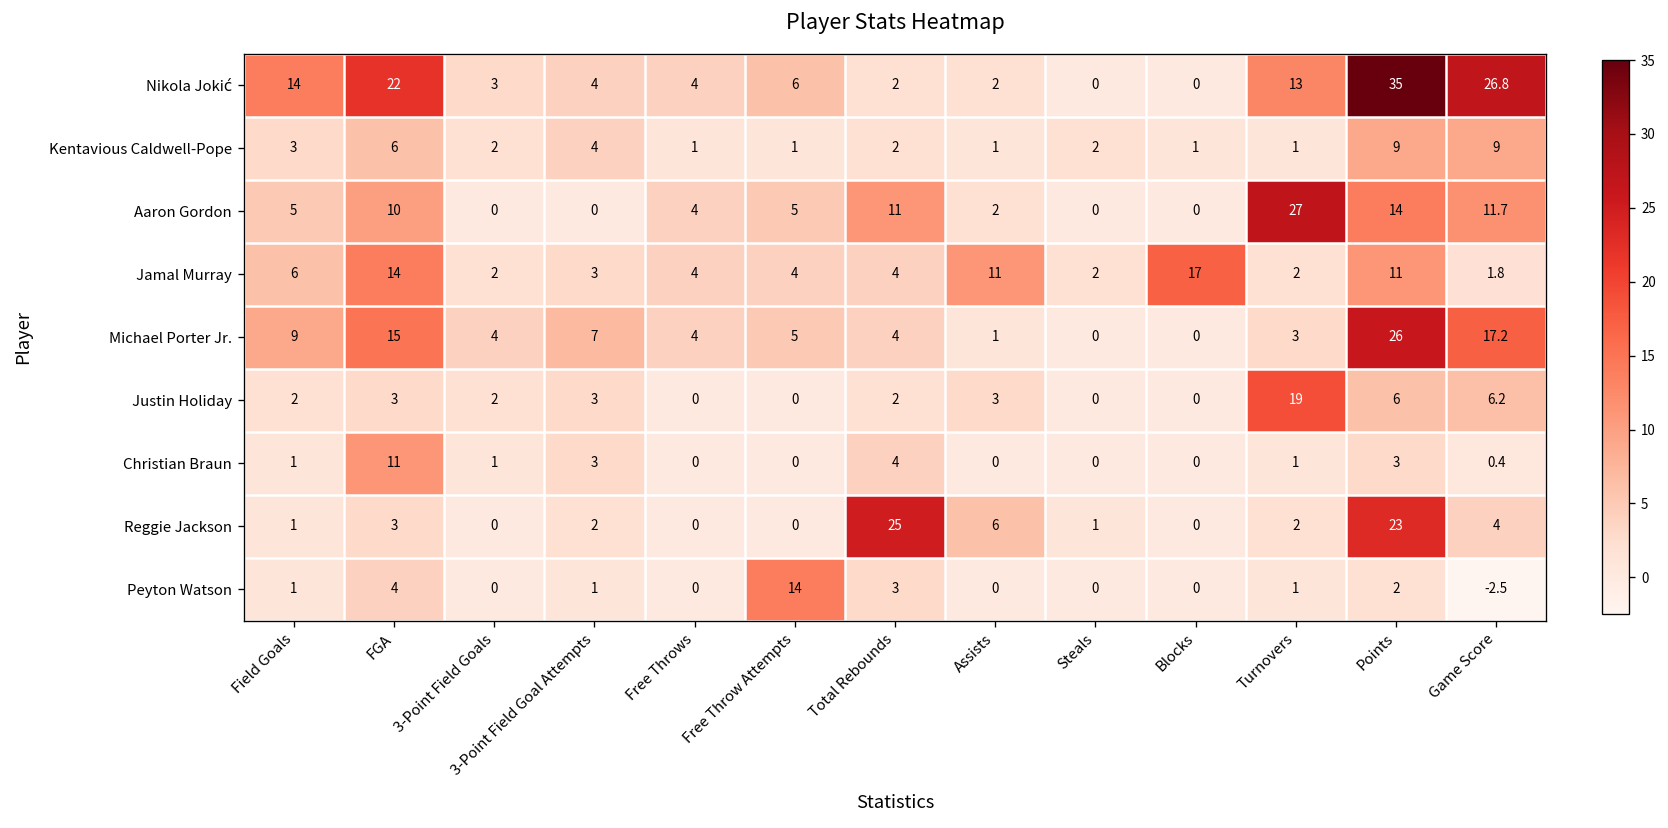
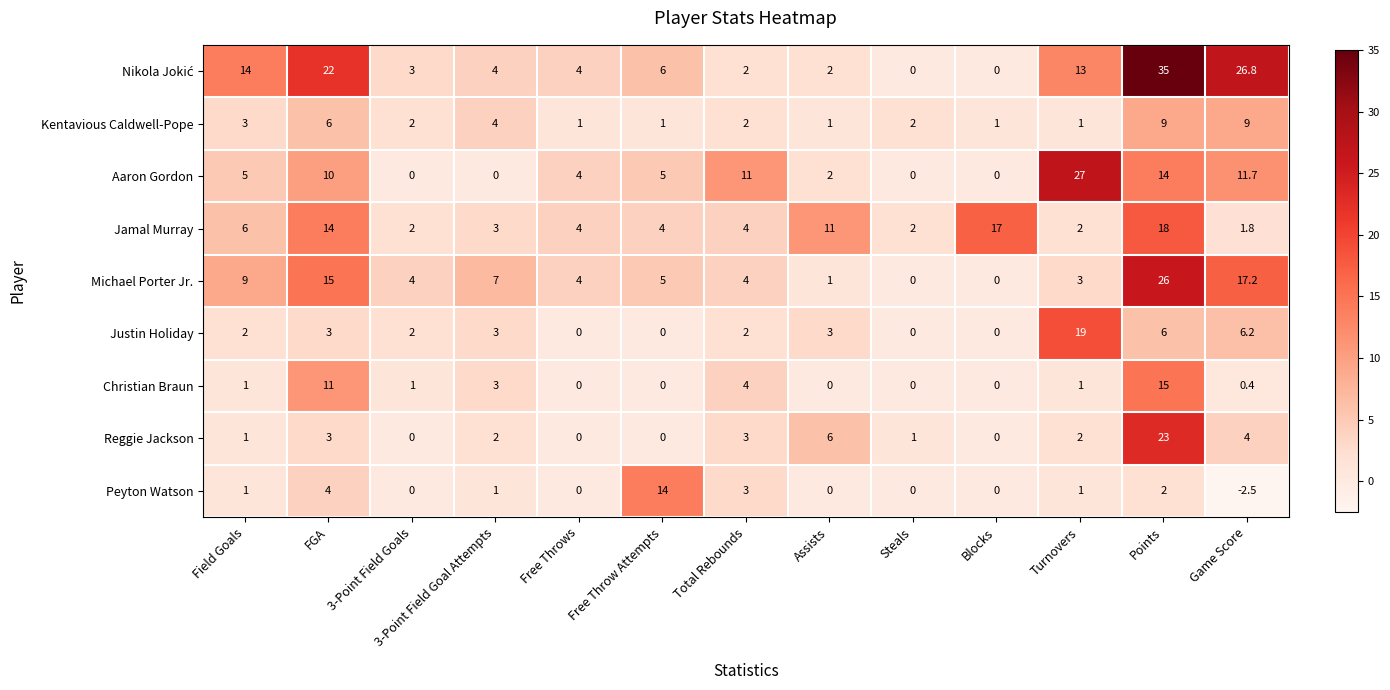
  {
    "Nikola Jokić": {
      "Field Goals": 14,
      "FGA": 22,
      "3-Point Field Goals": 3,
      "3-Point Field Goal Attempts": 4,
      "Free Throws": 4,
      "Free Throw Attempts": 6,
      "Total Rebounds": 2,
      "Assists": 2,
      "Steals": 0,
      "Blocks": 0,
      "Turnovers": 13,
      "Points": 35,
      "Game Score": 26.8
    },
    "Kentavious Caldwell-Pope": {
      "Field Goals": 3,
      "FGA": 6,
      "3-Point Field Goals": 2,
      "3-Point Field Goal Attempts": 4,
      "Free Throws": 1,
      "Free Throw Attempts": 1,
      "Total Rebounds": 2,
      "Assists": 1,
      "Steals": 2,
      "Blocks": 1,
      "Turnovers": 1,
      "Points": 9,
      "Game Score": 9
    },
    "Aaron Gordon": {
      "Field Goals": 5,
      "FGA": 10,
      "3-Point Field Goals": 0,
      "3-Point Field Goal Attempts": 0,
      "Free Throws": 4,
      "Free Throw Attempts": 5,
      "Total Rebounds": 11,
      "Assists": 2,
      "Steals": 0,
      "Blocks": 0,
      "Turnovers": 27,
      "Points": 14,
      "Game Score": 11.7
    },
    "Jamal Murray": {
      "Field Goals": 6,
      "FGA": 14,
      "3-Point Field Goals": 2,
      "3-Point Field Goal Attempts": 3,
      "Free Throws": 4,
      "Free Throw Attempts": 4,
      "Total Rebounds": 4,
      "Assists": 11,
      "Steals": 2,
      "Blocks": 17,
      "Turnovers": 2,
-     "Points": 11,
+     "Points": 18,
      "Game Score": 1.8
    },
    "Michael Porter Jr.": {
      "Field Goals": 9,
      "FGA": 15,
      "3-Point Field Goals": 4,
      "3-Point Field Goal Attempts": 7,
      "Free Throws": 4,
      "Free Throw Attempts": 5,
      "Total Rebounds": 4,
      "Assists": 1,
      "Steals": 0,
      "Blocks": 0,
      "Turnovers": 3,
      "Points": 26,
      "Game Score": 17.2
    },
    "Justin Holiday": {
      "Field Goals": 2,
      "FGA": 3,
      "3-Point Field Goals": 2,
      "3-Point Field Goal Attempts": 3,
      "Free Throws": 0,
      "Free Throw Attempts": 0,
      "Total Rebounds": 2,
      "Assists": 3,
      "Steals": 0,
      "Blocks": 0,
      "Turnovers": 19,
      "Points": 6,
      "Game Score": 6.2
    },
    "Christian Braun": {
      "Field Goals": 1,
      "FGA": 11,
      "3-Point Field Goals": 1,
      "3-Point Field Goal Attempts": 3,
      "Free Throws": 0,
      "Free Throw Attempts": 0,
      "Total Rebounds": 4,
      "Assists": 0,
      "Steals": 0,
      "Blocks": 0,
      "Turnovers": 1,
-     "Points": 3,
+     "Points": 15,
      "Game Score": 0.4
    },
    "Reggie Jackson": {
      "Field Goals": 1,
      "FGA": 3,
      "3-Point Field Goals": 0,
      "3-Point Field Goal Attempts": 2,
      "Free Throws": 0,
      "Free Throw Attempts": 0,
-     "Total Rebounds": 25,
+     "Total Rebounds": 3,
      "Assists": 6,
      "Steals": 1,
      "Blocks": 0,
      "Turnovers": 2,
      "Points": 23,
      "Game Score": 4
    },
    "Peyton Watson": {
      "Field Goals": 1,
      "FGA": 4,
      "3-Point Field Goals": 0,
      "3-Point Field Goal Attempts": 1,
      "Free Throws": 0,
      "Free Throw Attempts": 14,
      "Total Rebounds": 3,
      "Assists": 0,
      "Steals": 0,
      "Blocks": 0,
      "Turnovers": 1,
      "Points": 2,
      "Game Score": -2.5
    }
  }
